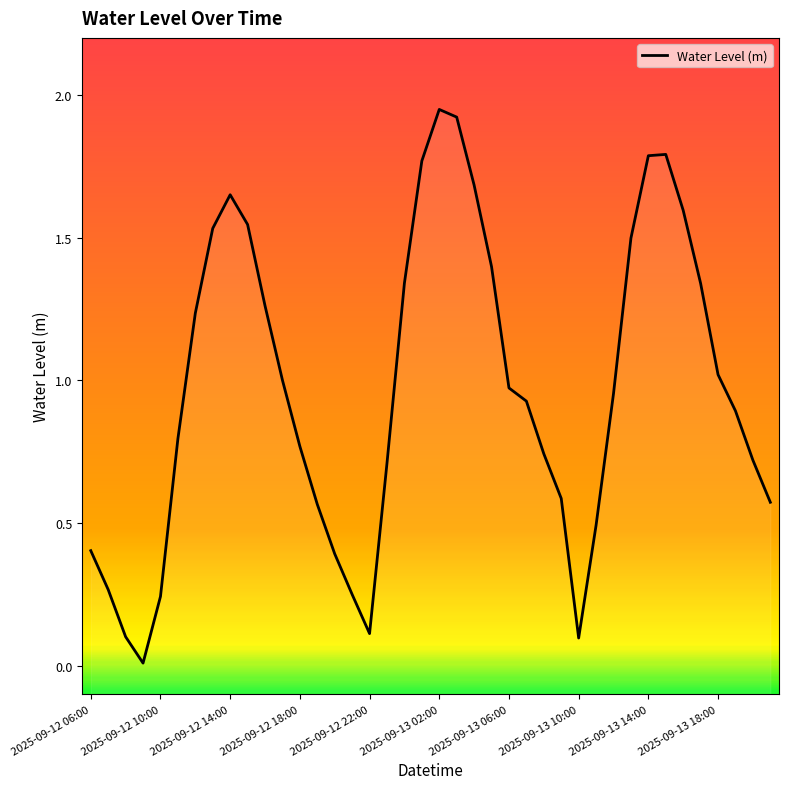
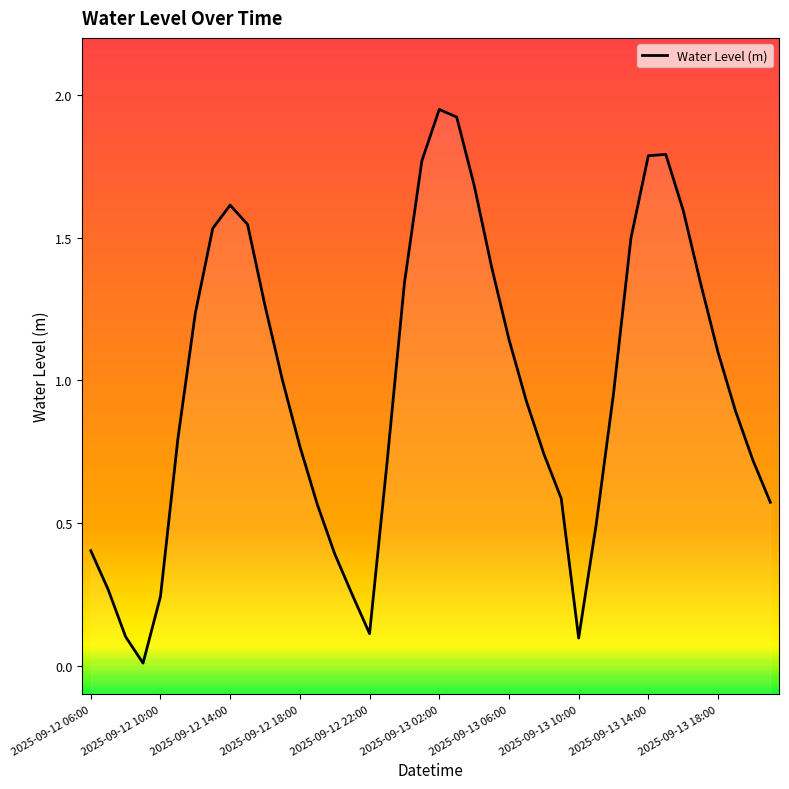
  {
    "2025-09-12 06:00": 0.40,
    "2025-09-12 10:00": 0.24,
-   "2025-09-12 14:00": 1.65,
+   "2025-09-12 14:00": 1.61,
    "2025-09-12 18:00": 0.77,
    "2025-09-12 22:00": 0.11,
    "2025-09-13 02:00": 1.95,
-   "2025-09-13 06:00": 0.97,
+   "2025-09-13 06:00": 1.14,
    "2025-09-13 10:00": 0.10,
    "2025-09-13 14:00": 1.79,
-   "2025-09-13 18:00": 1.02
+   "2025-09-13 18:00": 1.10
  }
